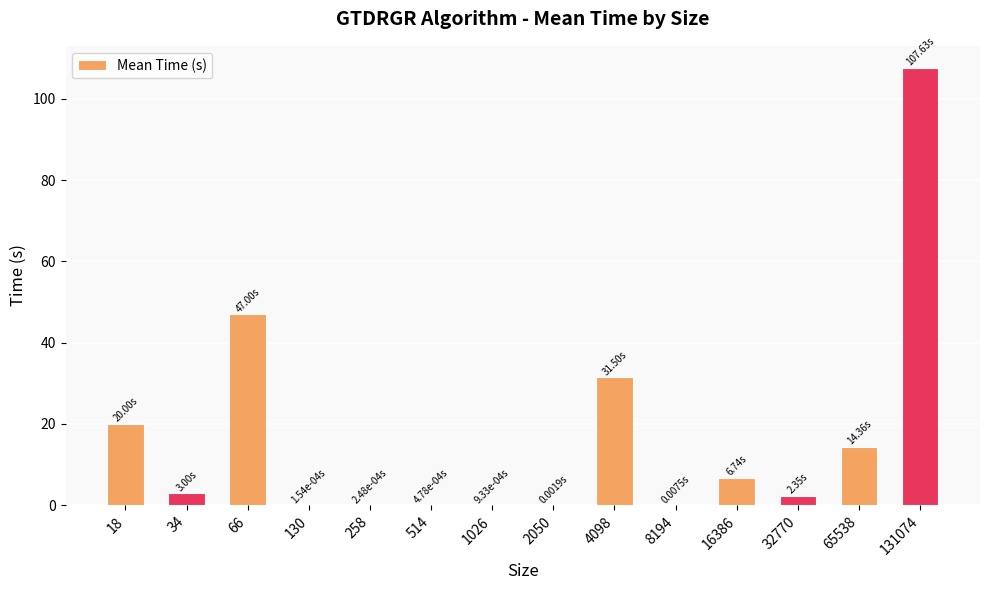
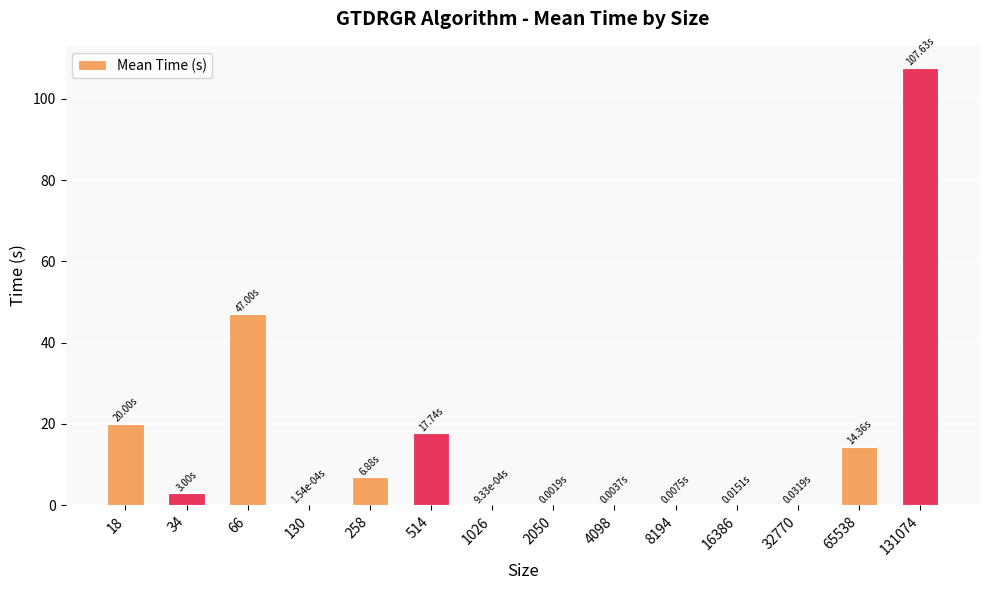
  {
    "18": "20.00s",
    "34": "3.00s",
    "66": "47.00s",
    "130": "1.54e-04s",
-   "258": "2.48e-04s",
-   "514": "4.78e-04s",
+   "258": "6.88s",
+   "514": "17.74s",
    "1026": "9.33e-04s",
    "2050": "0.0019s",
-   "4098": "31.50s",
+   "4098": "0.0037s",
    "8194": "0.0075s",
-   "16386": "6.74s",
-   "32770": "2.35s",
+   "16386": "0.0151s",
+   "32770": "0.0319s",
    "65538": "14.36s",
    "131074": "107.63s"
  }
